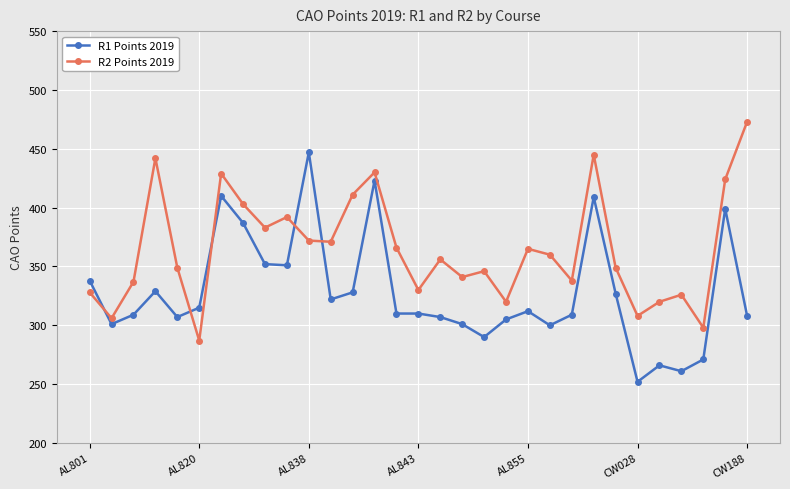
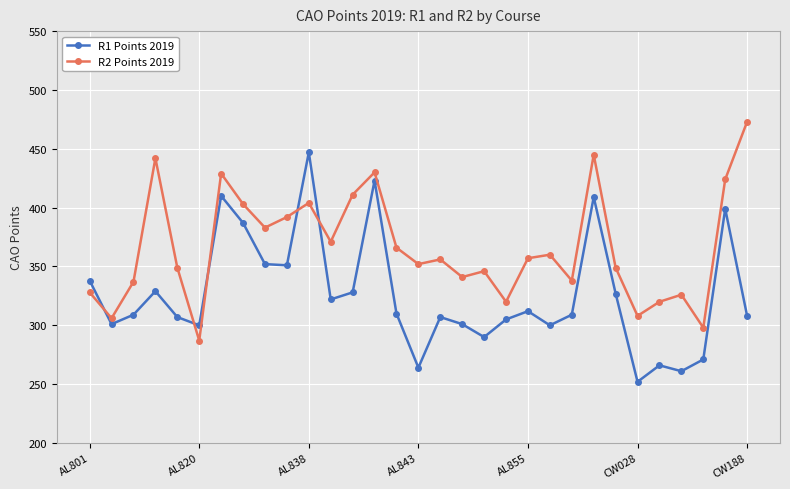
  {
    "R1 Points 2019": {
      "AL801": 338,
-     "AL820": 315,
+     "AL820": 300,
      "AL838": 447,
-     "AL843": 310,
+     "AL843": 264,
      "AL855": 312,
      "CW028": 252,
      "CW188": 308
    },
    "R2 Points 2019": {
      "AL801": 328,
      "AL820": 287,
-     "AL838": 372,
-     "AL843": 330,
-     "AL855": 365,
+     "AL838": 404,
+     "AL843": 352,
+     "AL855": 357,
      "CW028": 308,
      "CW188": 473
    }
  }
